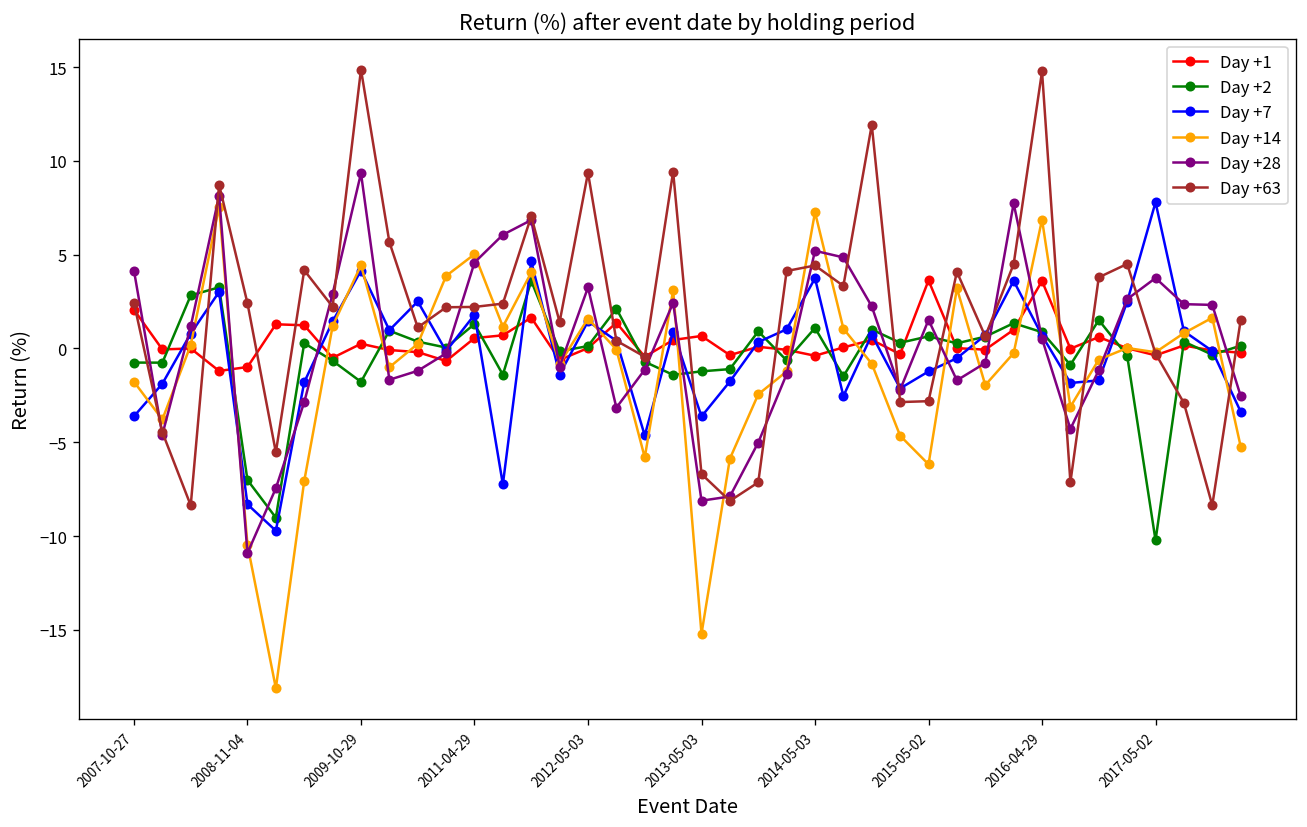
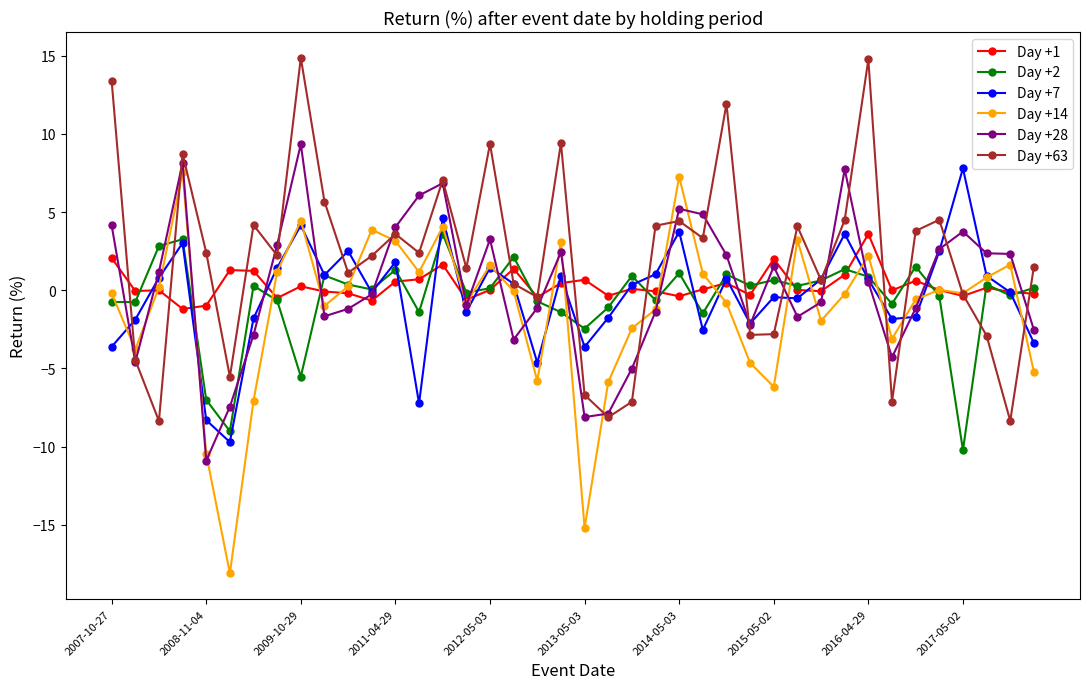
  {
    "Day +1": {
      "2007-10-27": 2.1,
      "2008-11-04": -1.0,
      "2009-10-29": 0.2,
      "2011-04-29": 0.6,
      "2013-05-03": 0.7,
      "2014-05-03": -0.4,
-     "2015-05-02": 3.6,
+     "2015-05-02": 2.0,
      "2016-04-29": 3.6
    },
    "Day +2": {
      "2007-10-27": -0.8,
      "2008-11-04": -7.0,
-     "2009-10-29": -1.8,
+     "2009-10-29": -5.5,
      "2011-04-29": 1.3,
-     "2013-05-03": -1.2,
+     "2013-05-03": -2.5,
      "2014-05-03": 1.1,
      "2015-05-02": 0.6,
      "2016-04-29": 0.9,
      "2017-05-02": -10.2
    },
    "Day +7": {
      "2007-10-27": -3.6,
      "2008-11-04": -8.3,
      "2009-10-29": 4.2,
      "2011-04-29": 1.8,
      "2013-05-03": -3.6,
      "2014-05-03": 3.7,
-     "2015-05-02": -1.2,
+     "2015-05-02": -0.4,
      "2017-05-02": 7.8
    },
    "Day +14": {
-     "2007-10-27": -1.8,
+     "2007-10-27": -0.2,
      "2008-11-04": -10.5,
      "2009-10-29": 4.4,
-     "2011-04-29": 5.0,
+     "2011-04-29": 3.2,
      "2013-05-03": -15.2,
      "2014-05-03": 7.3,
      "2015-05-02": -6.2,
-     "2016-04-29": 6.9
+     "2016-04-29": 2.2
    },
    "Day +28": {
      "2007-10-27": 4.2,
      "2008-11-04": -10.9,
      "2009-10-29": 9.3,
-     "2011-04-29": 4.6,
+     "2011-04-29": 4.0,
      "2012-05-03": 3.3,
      "2013-05-03": -8.1,
      "2014-05-03": 5.2,
      "2015-05-02": 1.5,
      "2017-05-02": 3.8
    },
    "Day +63": {
-     "2007-10-27": 2.4,
+     "2007-10-27": 13.4,
      "2008-11-04": 2.4,
      "2009-10-29": 14.9,
-     "2011-04-29": 2.2,
+     "2011-04-29": 3.6,
      "2012-05-03": 9.4,
      "2013-05-03": -6.7,
      "2014-05-03": 4.4,
      "2015-05-02": -2.8,
      "2016-04-29": 14.8
    }
  }
